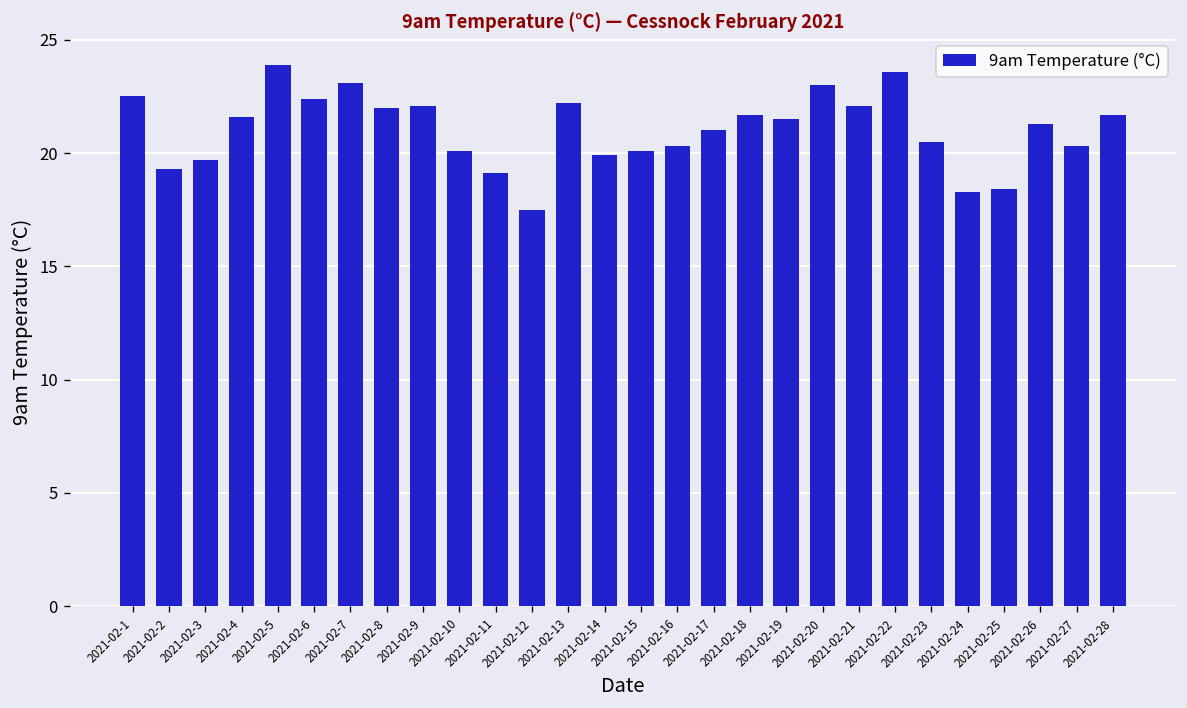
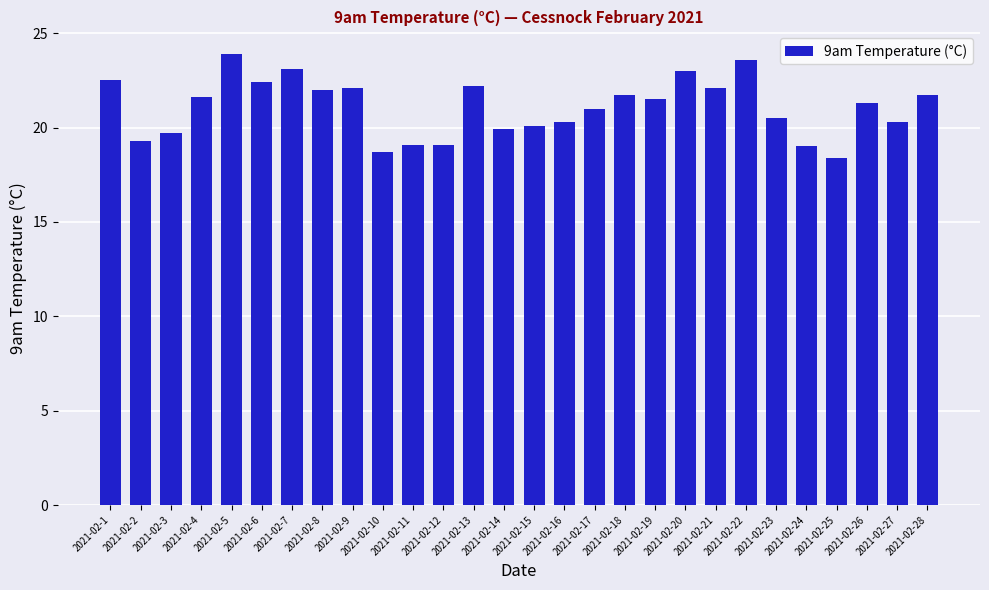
  {
    "2021-02-1": 22.5,
    "2021-02-2": 19.3,
    "2021-02-3": 19.7,
    "2021-02-4": 21.6,
    "2021-02-5": 23.9,
    "2021-02-6": 22.4,
    "2021-02-7": 23.1,
    "2021-02-8": 22.0,
    "2021-02-9": 22.1,
-   "2021-02-10": 20.1,
+   "2021-02-10": 18.7,
    "2021-02-11": 19.1,
-   "2021-02-12": 17.5,
+   "2021-02-12": 19.1,
    "2021-02-13": 22.2,
    "2021-02-14": 19.9,
    "2021-02-15": 20.1,
    "2021-02-16": 20.3,
    "2021-02-17": 21.0,
    "2021-02-18": 21.7,
    "2021-02-19": 21.5,
    "2021-02-20": 23.0,
    "2021-02-21": 22.1,
    "2021-02-22": 23.6,
    "2021-02-23": 20.5,
-   "2021-02-24": 18.3,
+   "2021-02-24": 19.0,
    "2021-02-25": 18.4,
    "2021-02-26": 21.3,
    "2021-02-27": 20.3,
    "2021-02-28": 21.7
  }
